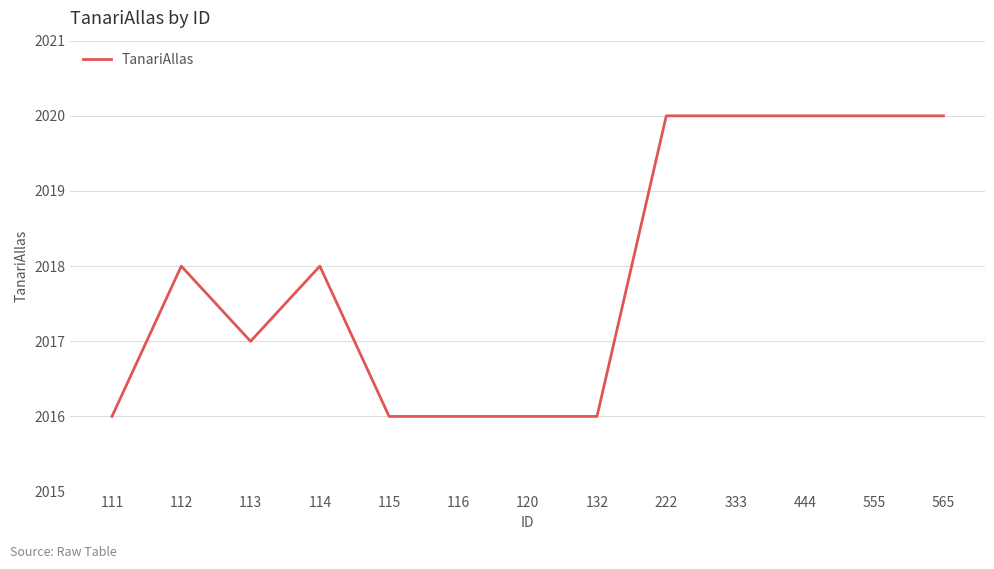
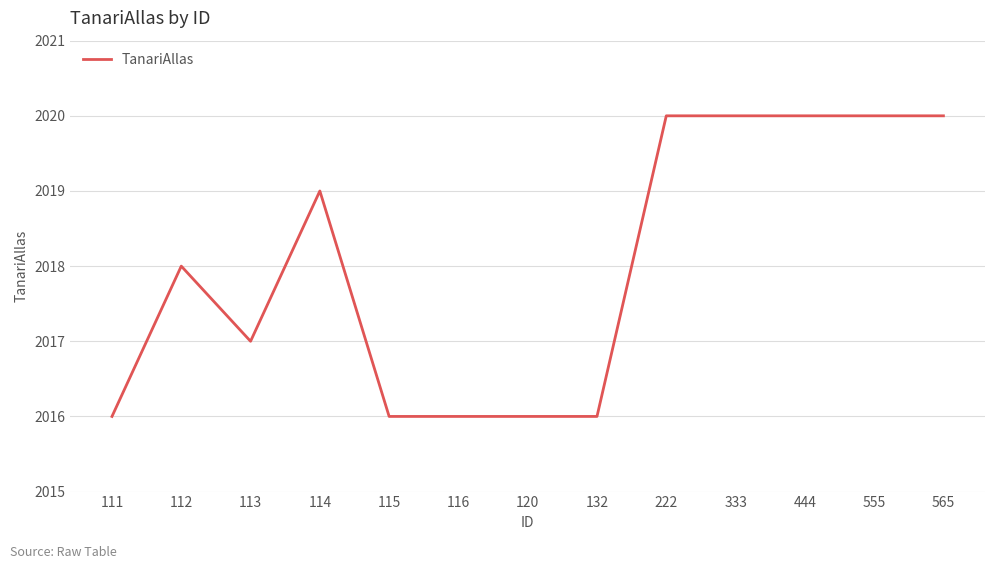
  {
    "111": 2016,
    "112": 2018,
    "113": 2017,
-   "114": 2018,
+   "114": 2019,
    "115": 2016,
    "116": 2016,
    "120": 2016,
    "132": 2016,
    "222": 2020,
    "333": 2020,
    "444": 2020,
    "555": 2020,
    "565": 2020
  }
